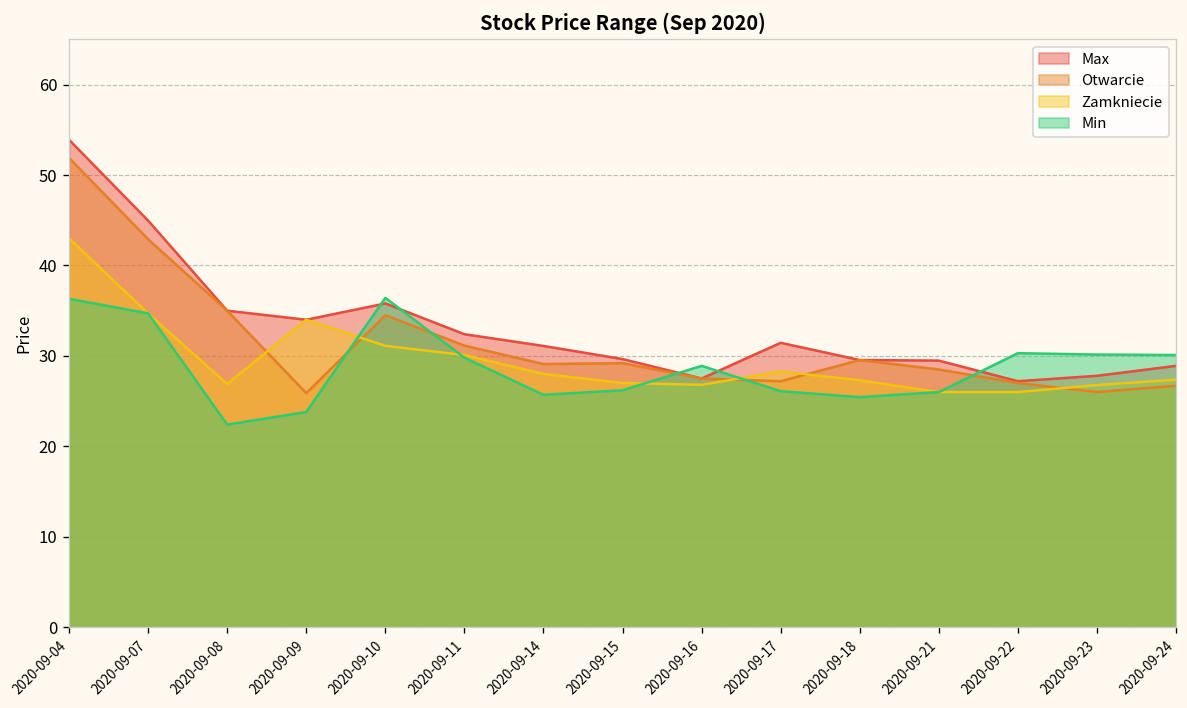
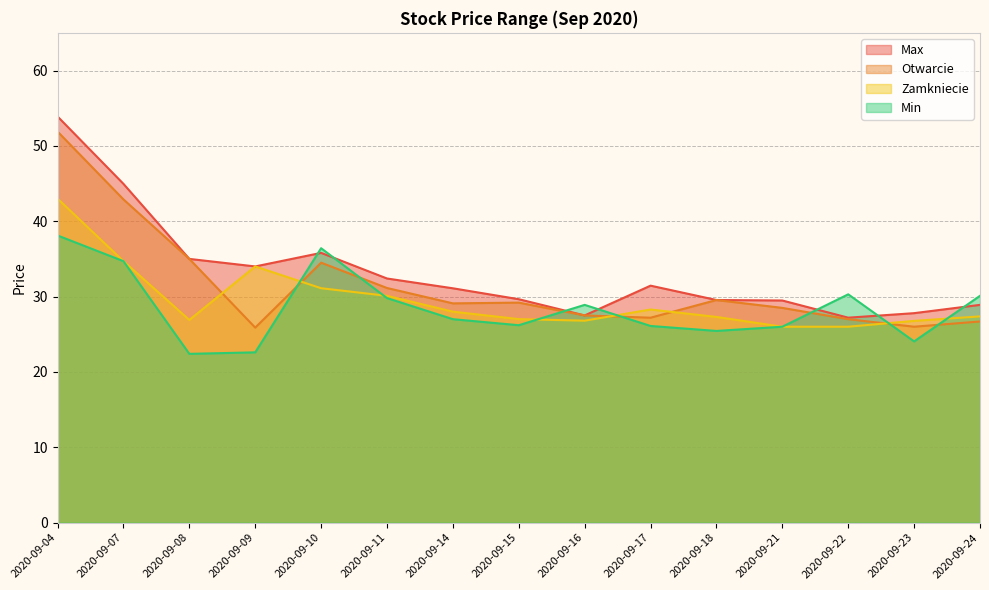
  {
    "Min": {
-     "2020-09-04": 36,
+     "2020-09-04": 38,
      "2020-09-08": 22,
-     "2020-09-09": 24,
+     "2020-09-09": 23,
      "2020-09-10": 36,
-     "2020-09-14": 26,
+     "2020-09-14": 27,
      "2020-09-15": 26,
      "2020-09-16": 29,
      "2020-09-17": 26,
      "2020-09-18": 25,
      "2020-09-22": 30,
-     "2020-09-23": 30,
+     "2020-09-23": 24,
      "2020-09-24": 30
    }
  }
